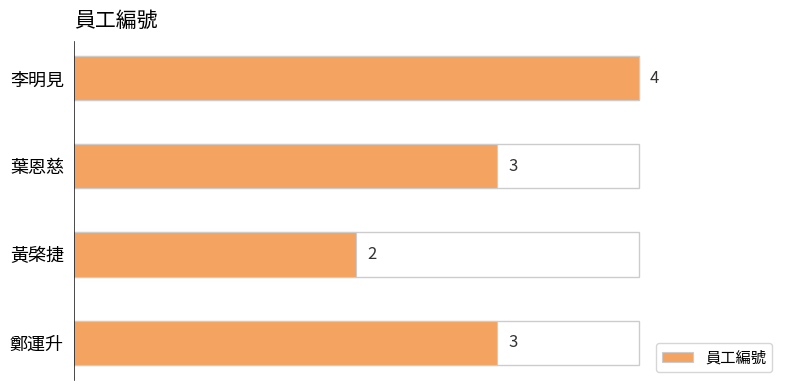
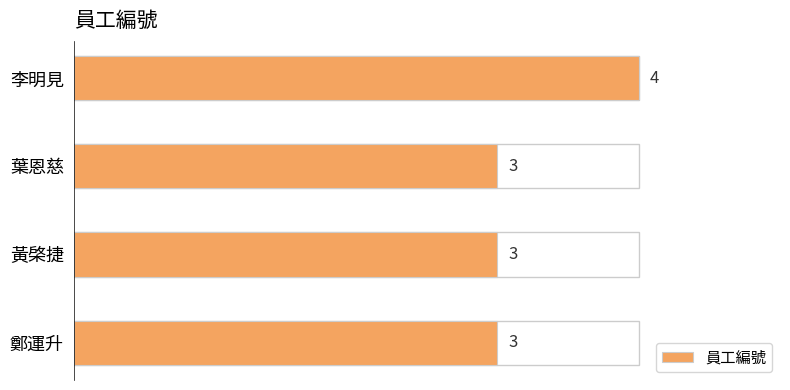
  {
    "李明見": 4,
    "葉恩慈": 3,
-   "黃棨捷": 2,
+   "黃棨捷": 3,
    "鄭運升": 3
  }
